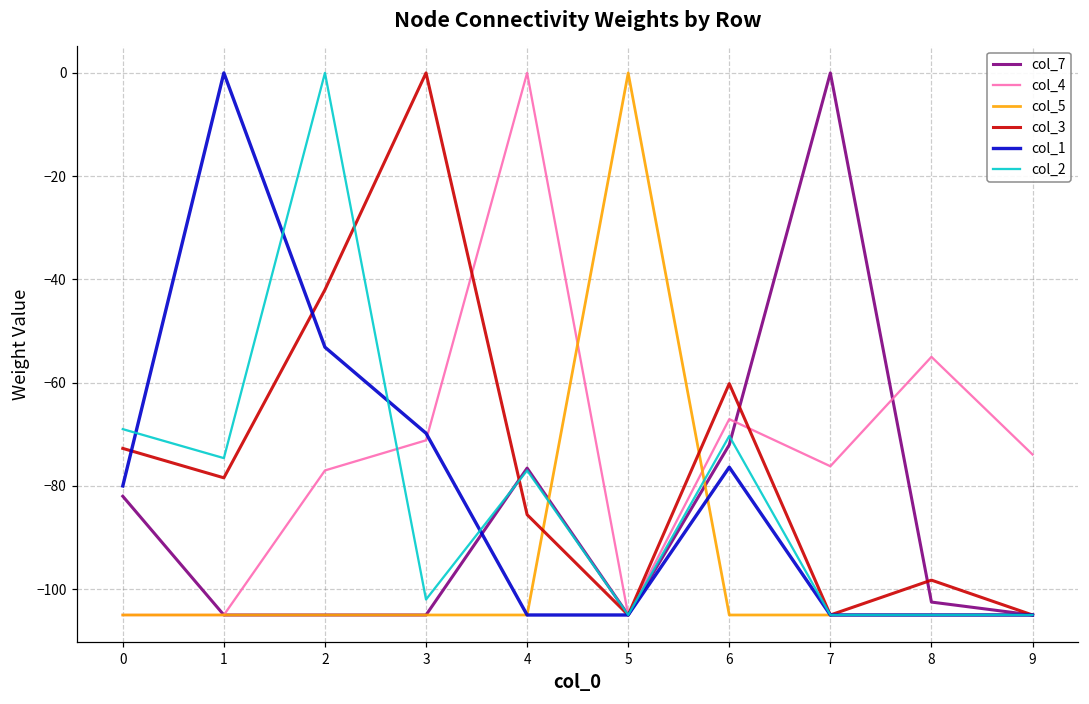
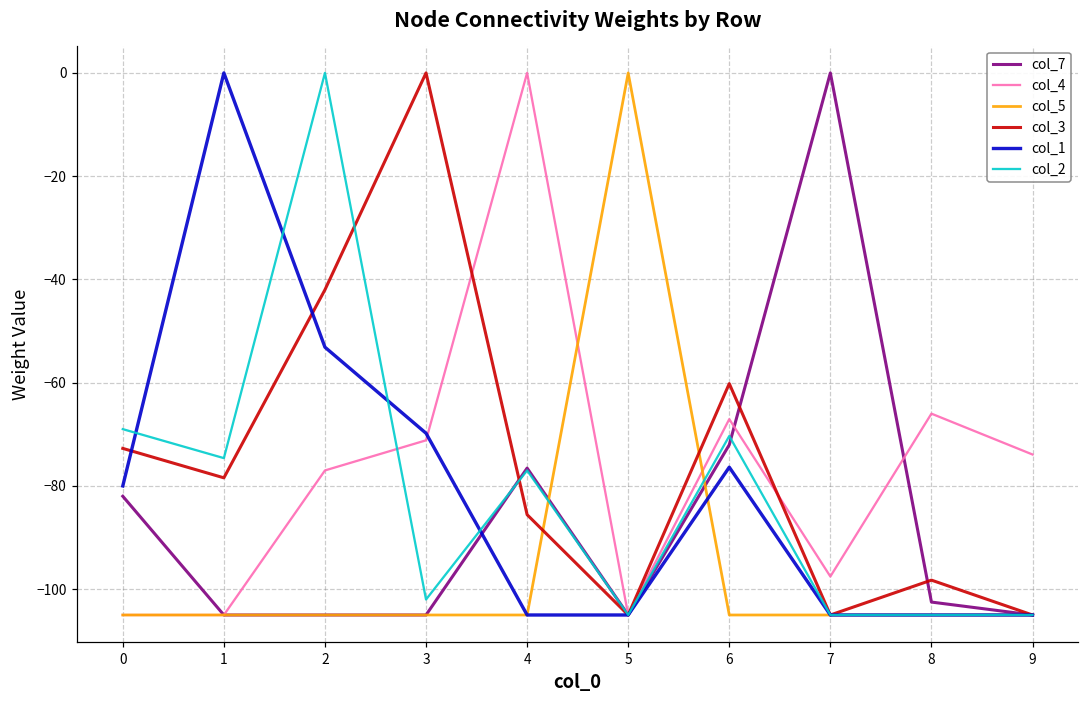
  {
    "col_7": {
      "0": -82,
      "6": -72,
      "7": 0,
      "8": -102
    },
    "col_4": {
      "2": -77,
      "3": -71,
      "4": 0,
      "6": -67,
-     "7": -76,
-     "8": -55,
+     "7": -98,
+     "8": -66,
      "9": -74
    },
    "col_5": {
      "5": 0,
      "6": -105
    },
    "col_3": {
      "0": -73,
      "1": -78,
      "2": -42,
      "3": 0,
      "4": -86,
      "6": -60,
      "8": -98
    },
    "col_1": {
      "0": -80,
      "1": 0,
      "2": -53,
      "3": -70,
      "6": -76
    },
    "col_2": {
      "0": -69,
      "1": -75,
      "2": 0,
      "3": -102,
      "6": -70
    }
  }
